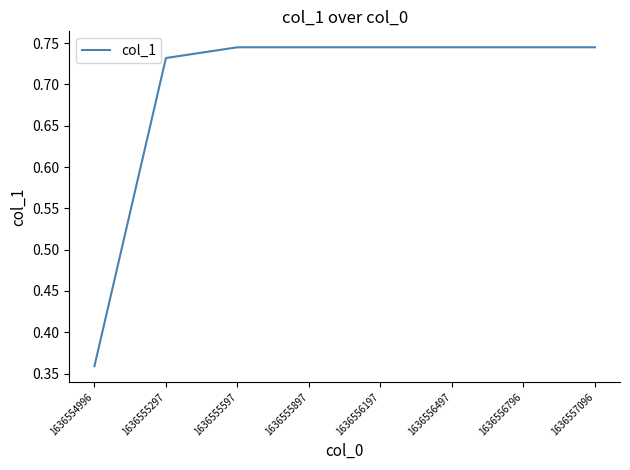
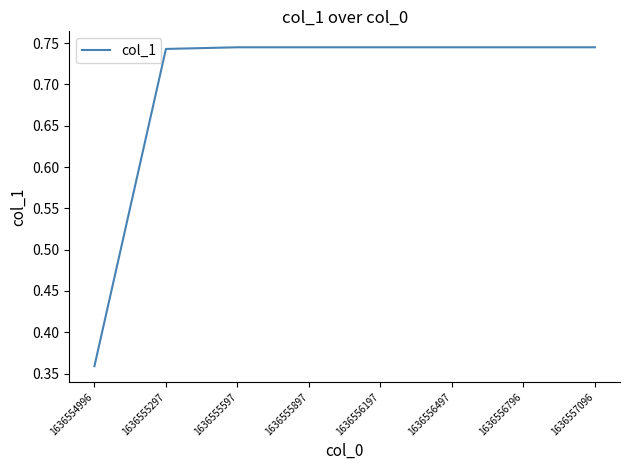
  {
    "1636554996": 0.36,
-   "1636555297": 0.73,
+   "1636555297": 0.74,
    "1636555597": 0.75,
    "1636555897": 0.75,
    "1636556197": 0.75,
    "1636556497": 0.75,
    "1636556796": 0.75,
    "1636557096": 0.75
  }
